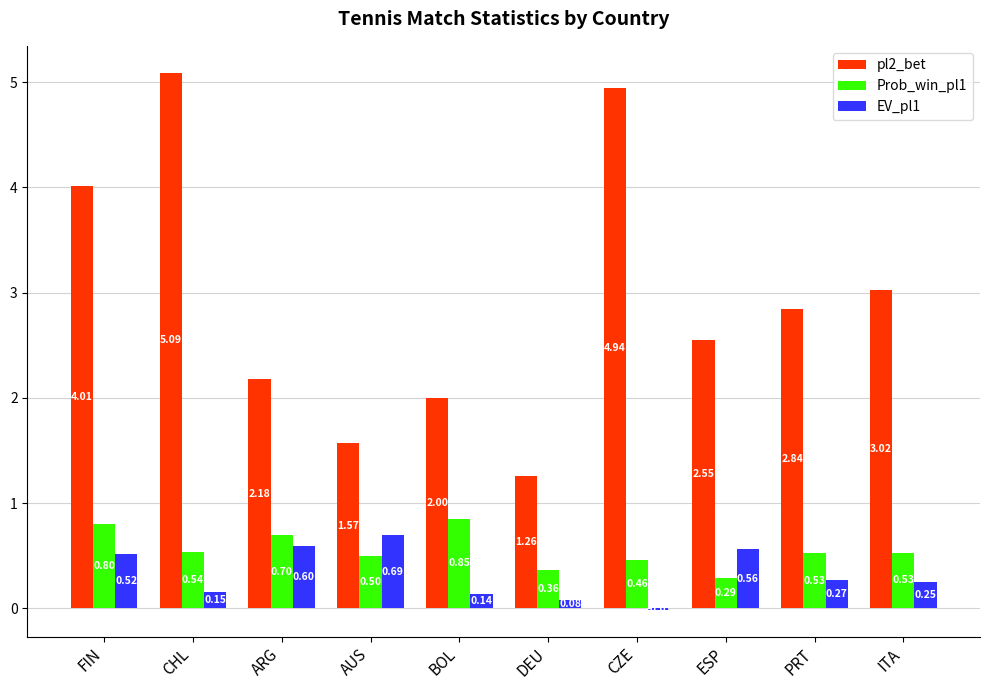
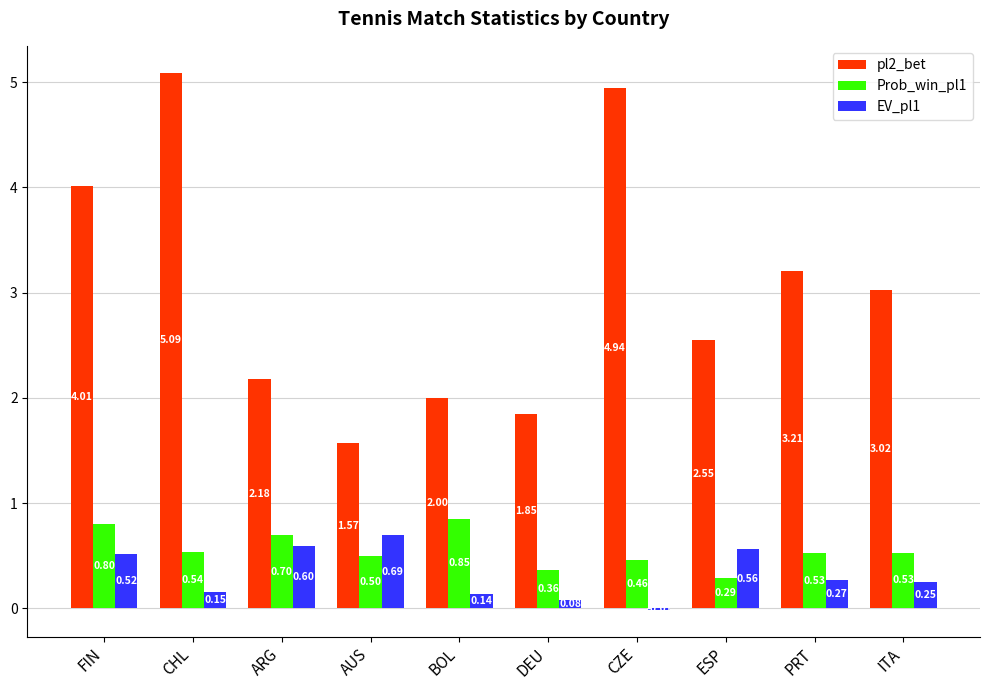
  {
    "pl2_bet": {
      "FIN": 4.01,
      "CHL": 5.09,
      "ARG": 2.18,
      "AUS": 1.57,
      "BOL": 2.00,
-     "DEU": 1.26,
+     "DEU": 1.85,
      "CZE": 4.94,
      "ESP": 2.55,
-     "PRT": 2.84,
+     "PRT": 3.21,
      "ITA": 3.02
    },
    "Prob_win_pl1": {
      "FIN": 0.80,
      "CHL": 0.54,
      "ARG": 0.70,
      "AUS": 0.50,
      "BOL": 0.85,
      "DEU": 0.36,
      "CZE": 0.46,
      "ESP": 0.29,
      "PRT": 0.53,
      "ITA": 0.53
    },
    "EV_pl1": {
      "FIN": 0.52,
      "CHL": 0.15,
      "ARG": 0.60,
      "AUS": 0.69,
      "BOL": 0.14,
      "DEU": 0.08,
      "ESP": 0.56,
      "PRT": 0.27,
      "ITA": 0.25
    }
  }
